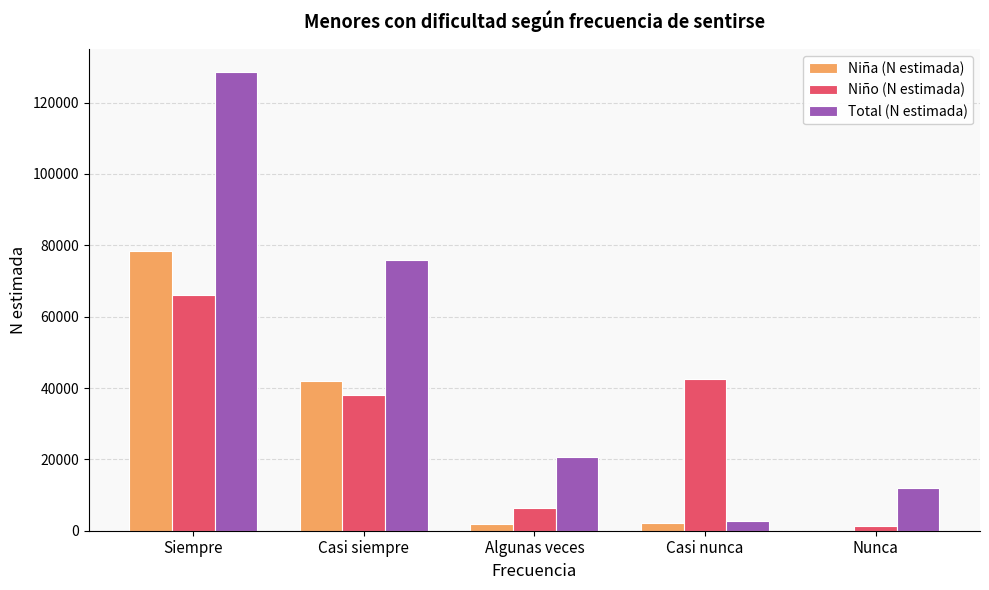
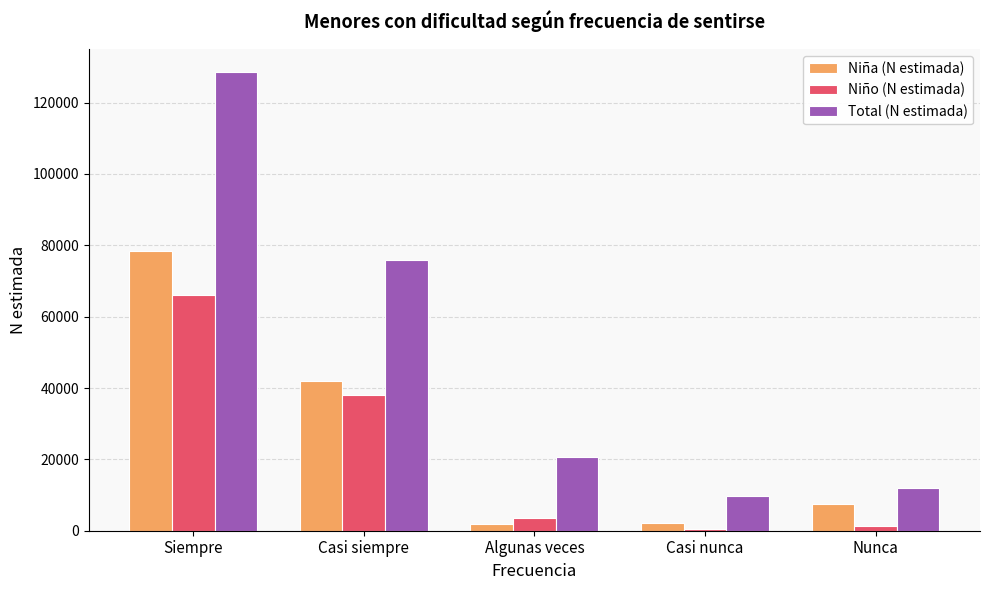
  {
    "Niña (N estimada)": {
      "Siempre": 79000,
      "Casi siempre": 42000,
      "Algunas veces": 2000,
      "Casi nunca": 2000,
-     "Nunca": 0
+     "Nunca": 7000
    },
    "Niño (N estimada)": {
      "Siempre": 66000,
      "Casi siempre": 38000,
-     "Algunas veces": 6000,
-     "Casi nunca": 42000,
+     "Algunas veces": 4000,
+     "Casi nunca": 1000,
      "Nunca": 1000
    },
    "Total (N estimada)": {
      "Siempre": 129000,
      "Casi siempre": 76000,
      "Algunas veces": 21000,
-     "Casi nunca": 3000,
+     "Casi nunca": 10000,
      "Nunca": 12000
    }
  }
